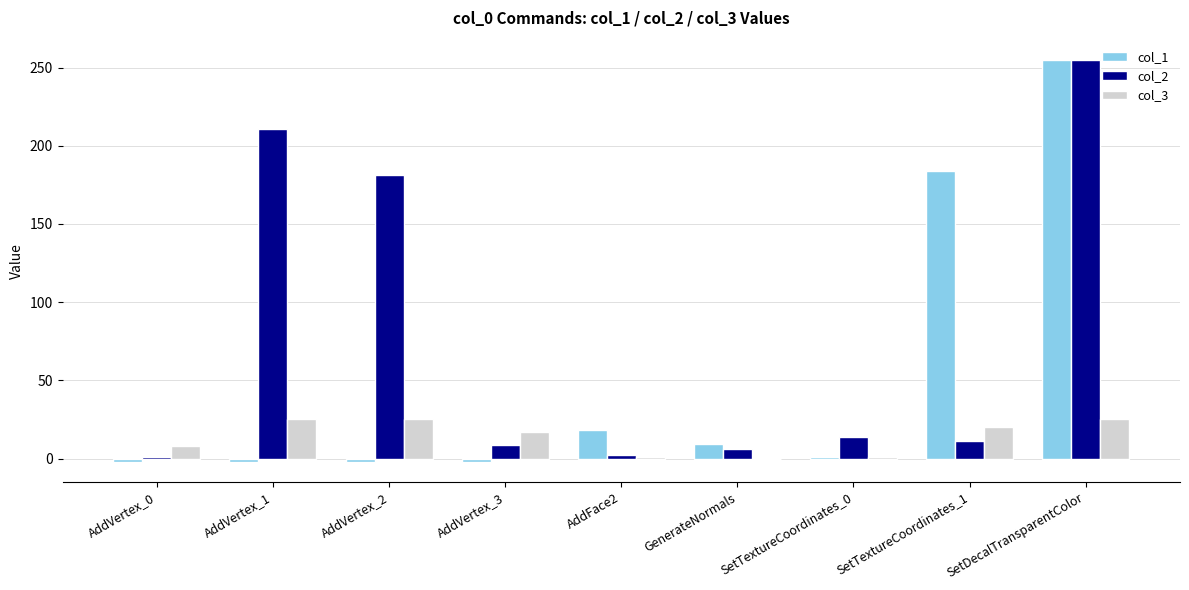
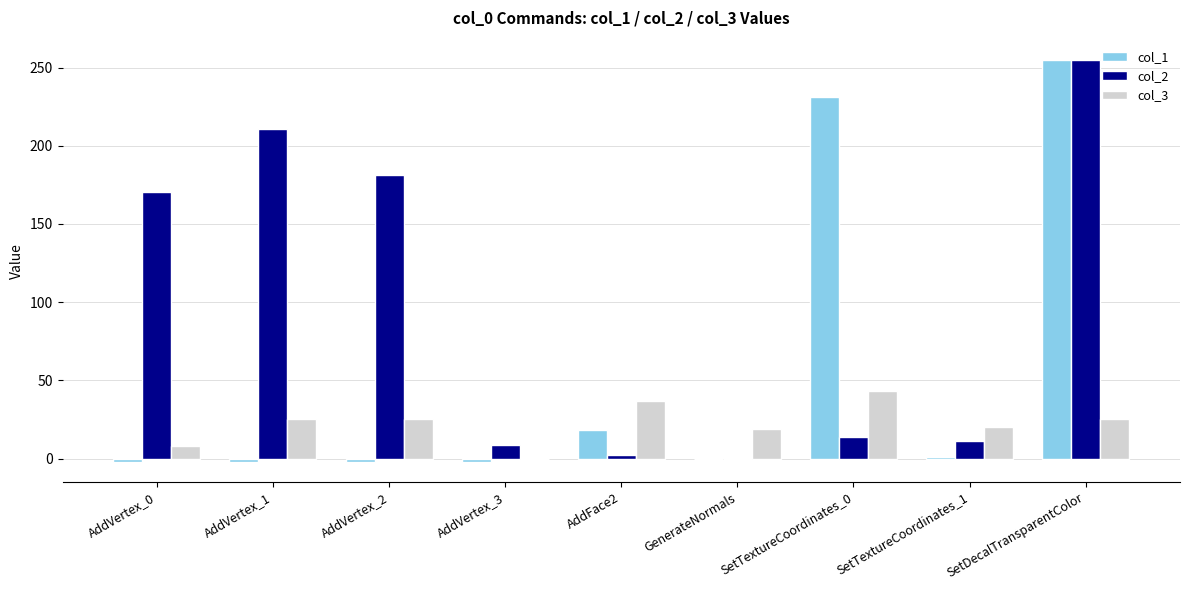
  {
    "col_1": {
      "AddVertex_0": -2,
      "AddVertex_1": -2,
      "AddVertex_2": -2,
      "AddVertex_3": -2,
      "AddFace2": 18,
-     "GenerateNormals": 9,
-     "SetTextureCoordinates_0": 1,
-     "SetTextureCoordinates_1": 184,
+     "GenerateNormals": 0,
+     "SetTextureCoordinates_0": 231,
+     "SetTextureCoordinates_1": 1,
      "SetDecalTransparentColor": 255
    },
    "col_2": {
-     "AddVertex_0": 1,
+     "AddVertex_0": 171,
      "AddVertex_1": 211,
      "AddVertex_2": 182,
      "AddVertex_3": 9,
      "AddFace2": 2,
-     "GenerateNormals": 6,
+     "GenerateNormals": 0,
      "SetTextureCoordinates_0": 14,
      "SetTextureCoordinates_1": 11,
      "SetDecalTransparentColor": 255
    },
    "col_3": {
      "AddVertex_0": 8,
      "AddVertex_1": 25,
      "AddVertex_2": 25,
-     "AddVertex_3": 17,
-     "AddFace2": 1,
-     "GenerateNormals": 0,
-     "SetTextureCoordinates_0": 1,
+     "AddVertex_3": 0,
+     "AddFace2": 37,
+     "GenerateNormals": 19,
+     "SetTextureCoordinates_0": 43,
      "SetTextureCoordinates_1": 20,
      "SetDecalTransparentColor": 25
    }
  }
